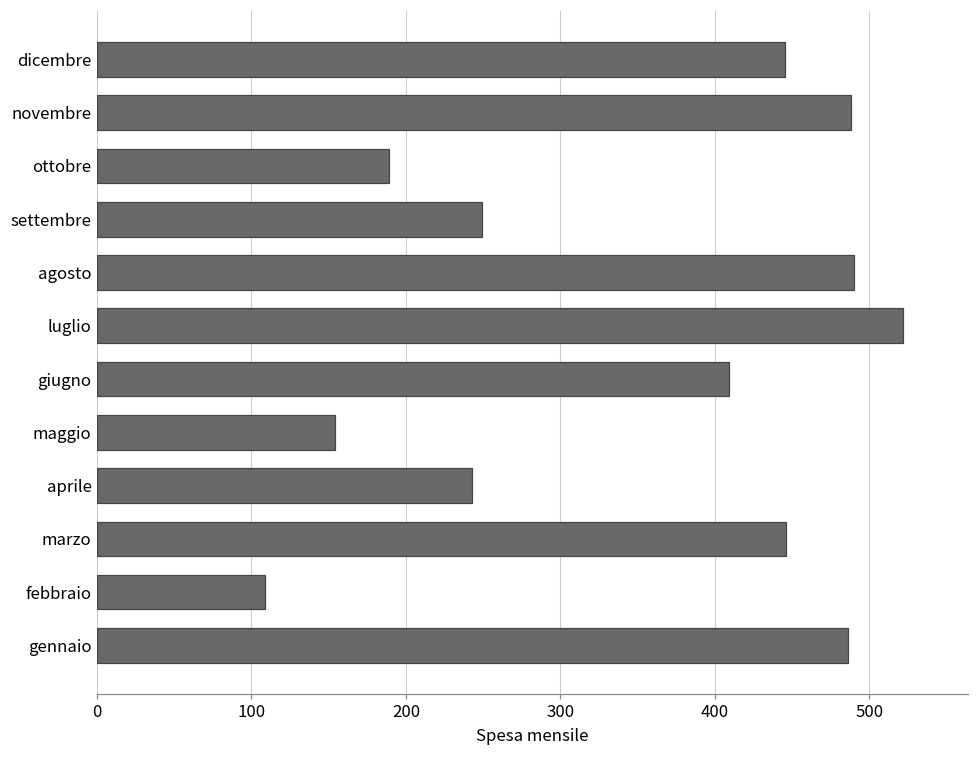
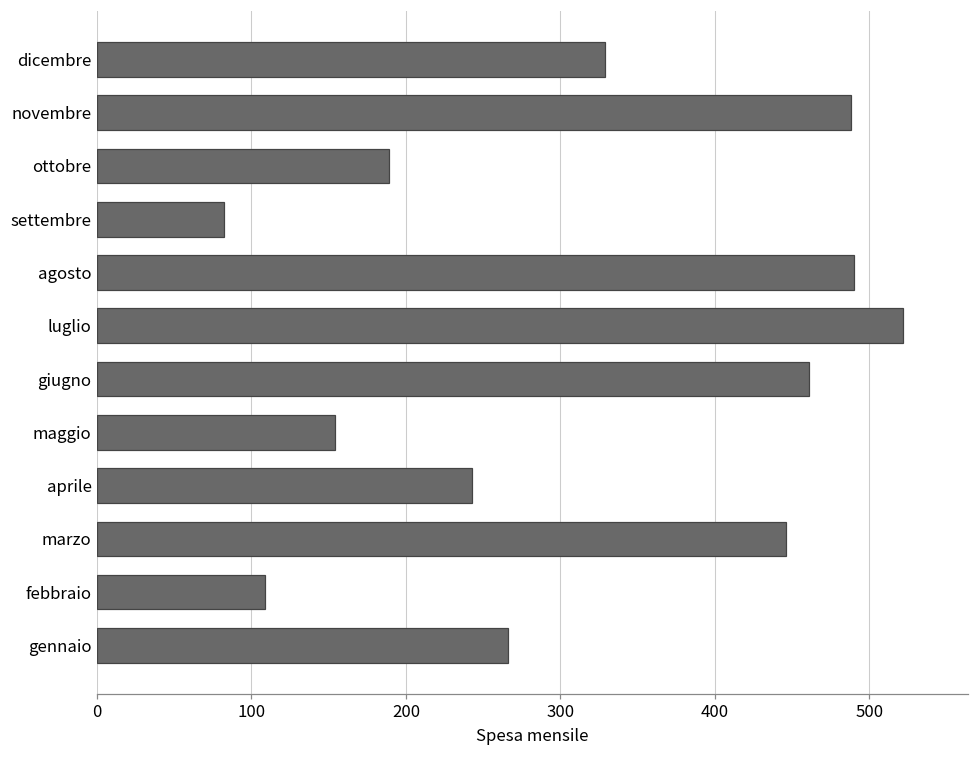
  {
-   "dicembre": 445,
+   "dicembre": 329,
    "novembre": 488,
    "ottobre": 189,
-   "settembre": 249,
+   "settembre": 82,
    "agosto": 490,
    "luglio": 522,
-   "giugno": 409,
+   "giugno": 461,
    "maggio": 154,
    "aprile": 243,
    "marzo": 446,
    "febbraio": 109,
-   "gennaio": 486
+   "gennaio": 266
  }
